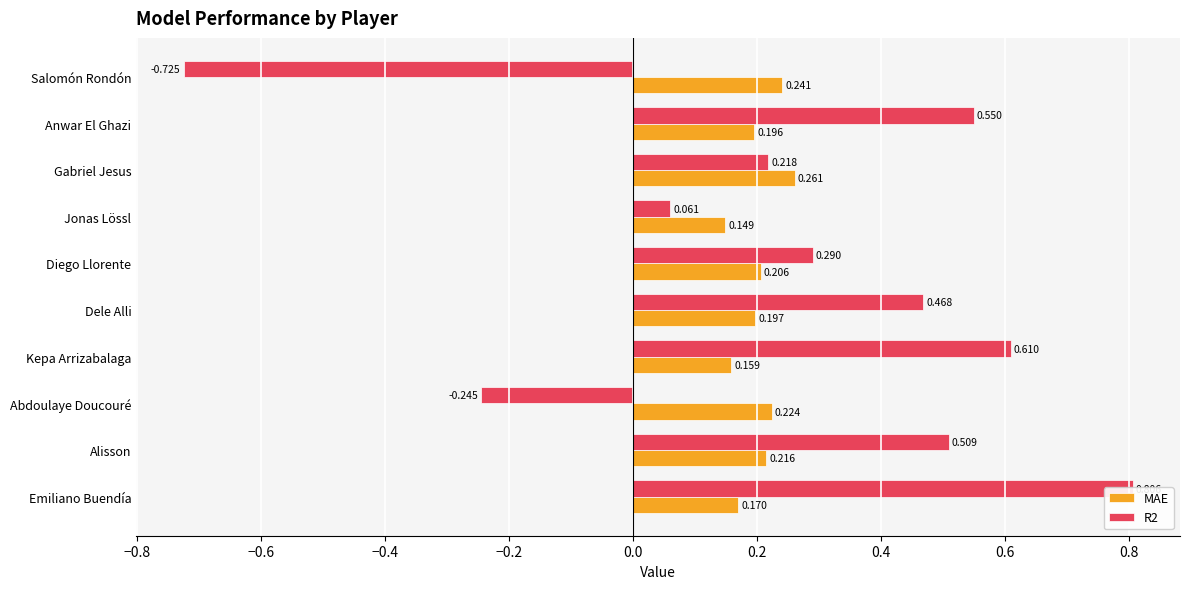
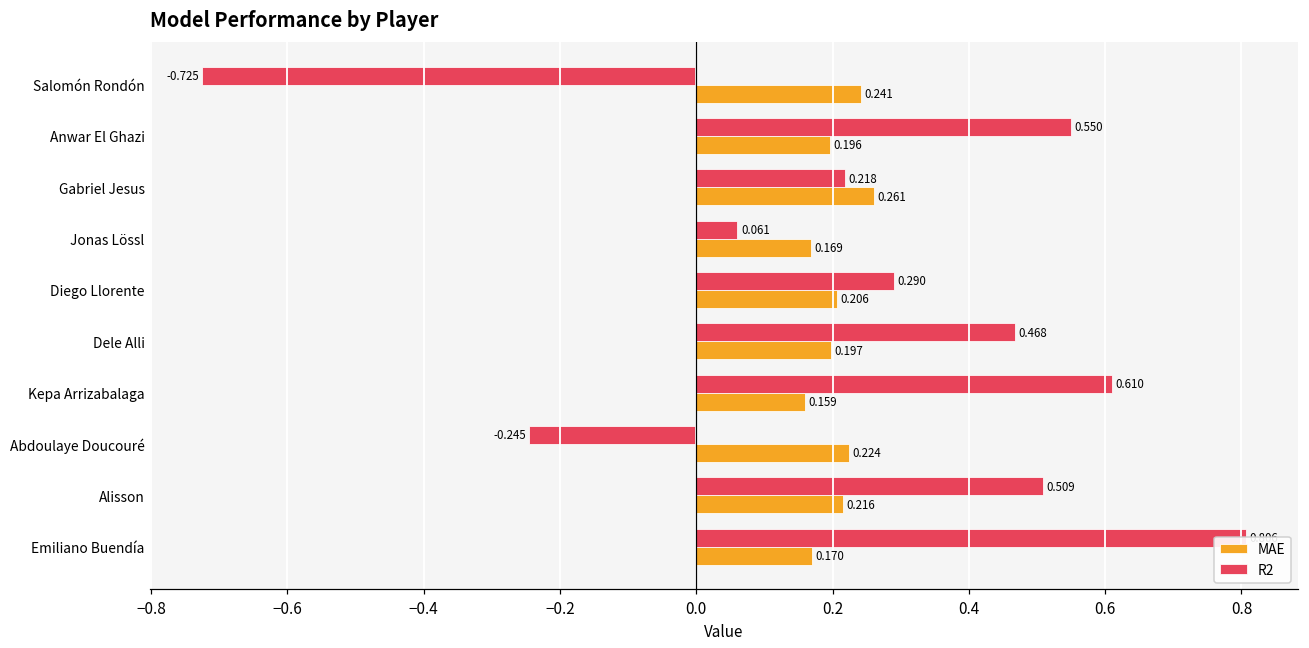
  {
    "MAE": {
      "Salomón Rondón": 0.241,
      "Anwar El Ghazi": 0.196,
      "Gabriel Jesus": 0.261,
-     "Jonas Lössl": 0.149,
+     "Jonas Lössl": 0.169,
      "Diego Llorente": 0.206,
      "Dele Alli": 0.197,
      "Kepa Arrizabalaga": 0.159,
      "Abdoulaye Doucouré": 0.224,
      "Alisson": 0.216,
      "Emiliano Buendía": 0.170
    },
    "R2": {
      "Salomón Rondón": -0.725,
      "Anwar El Ghazi": 0.550,
      "Gabriel Jesus": 0.218,
      "Jonas Lössl": 0.061,
      "Diego Llorente": 0.290,
      "Dele Alli": 0.468,
      "Kepa Arrizabalaga": 0.610,
      "Abdoulaye Doucouré": -0.245,
      "Alisson": 0.509
    }
  }
